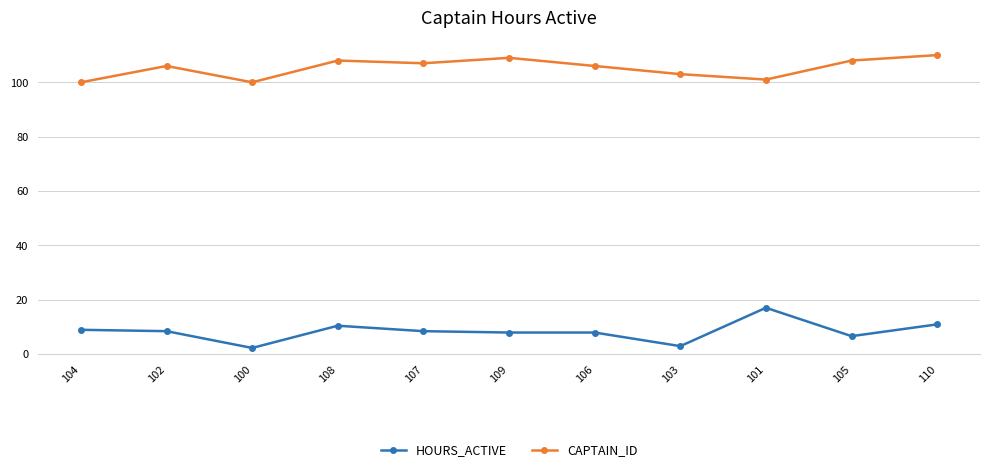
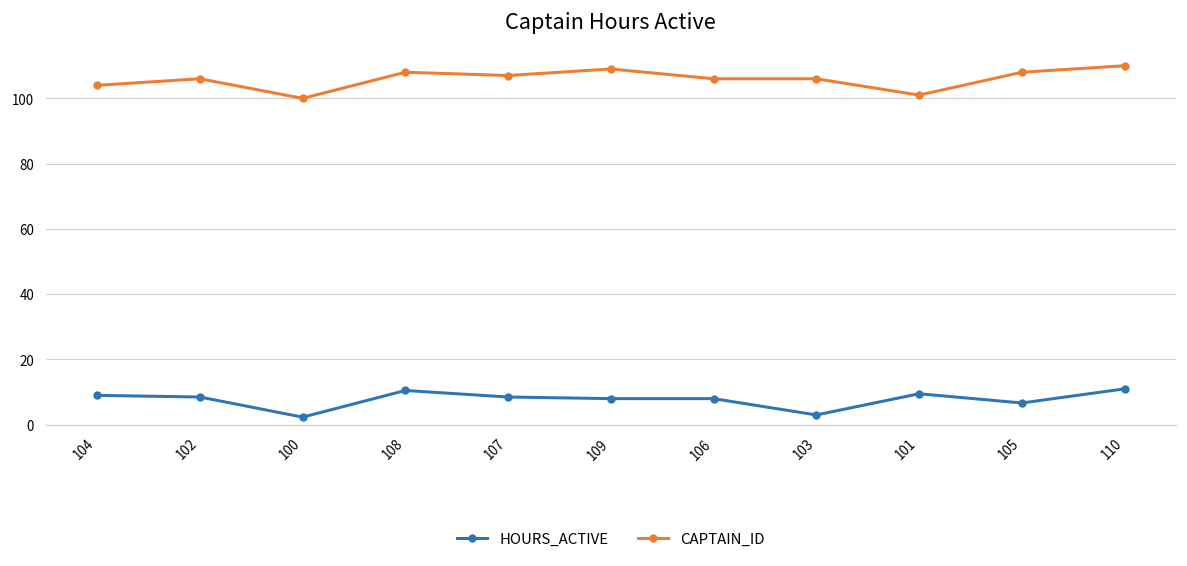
  {
    "HOURS_ACTIVE": {
      "104": 9,
      "102": 9,
      "100": 2,
      "108": 11,
      "107": 9,
      "109": 8,
      "106": 8,
      "103": 3,
-     "101": 17,
+     "101": 10,
      "105": 7,
      "110": 11
    },
    "CAPTAIN_ID": {
-     "104": 100,
+     "104": 104,
      "102": 106,
      "100": 100,
      "108": 108,
      "107": 107,
      "109": 109,
      "106": 106,
-     "103": 103,
+     "103": 106,
      "101": 101,
      "105": 108,
      "110": 110
    }
  }
